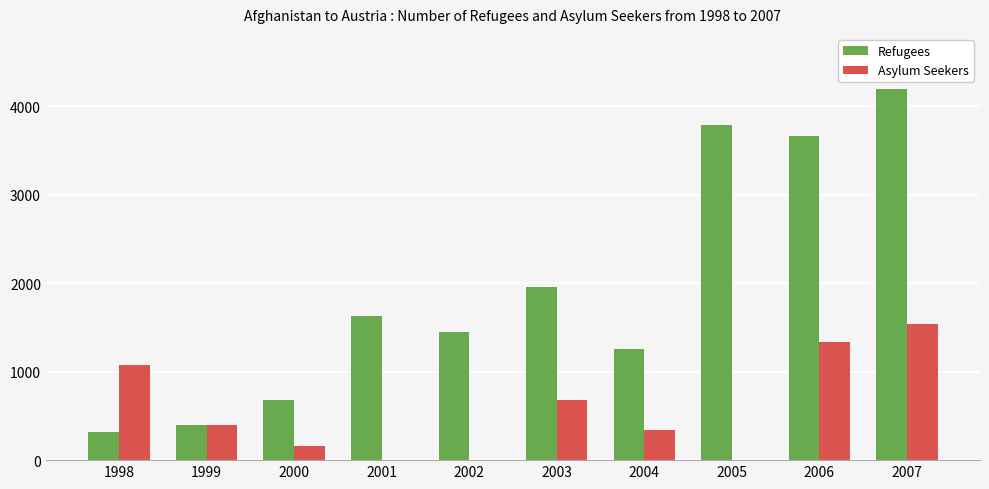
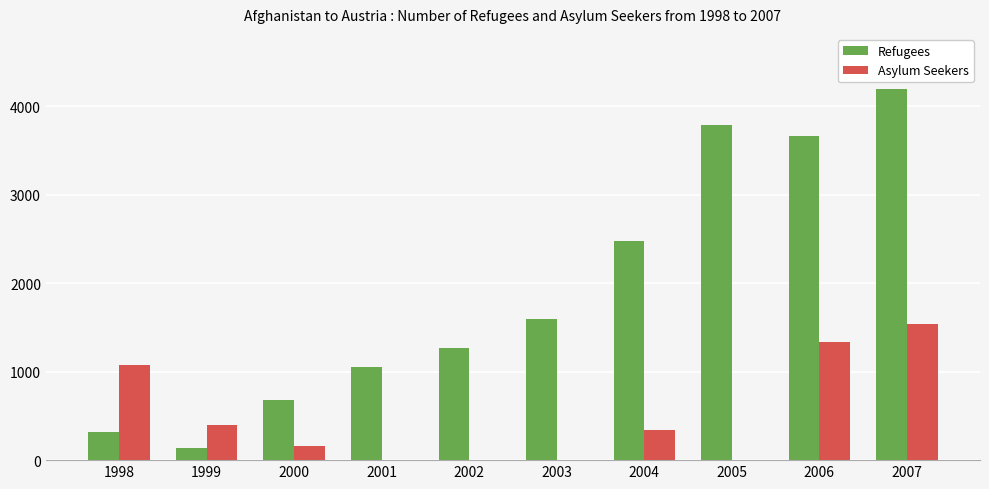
  {
    "Refugees": {
      "1998": 300,
-     "1999": 400,
+     "1999": 100,
      "2000": 700,
-     "2001": 1600,
-     "2002": 1400,
-     "2003": 2000,
-     "2004": 1300,
+     "2001": 1000,
+     "2002": 1300,
+     "2003": 1600,
+     "2004": 2500,
      "2005": 3800,
      "2006": 3700,
      "2007": 4200
    },
    "Asylum Seekers": {
      "1998": 1100,
      "1999": 400,
      "2000": 200,
      "2001": 0,
      "2002": 0,
-     "2003": 700,
+     "2003": 0,
      "2004": 300,
      "2005": 0,
      "2006": 1300,
      "2007": 1500
    }
  }
